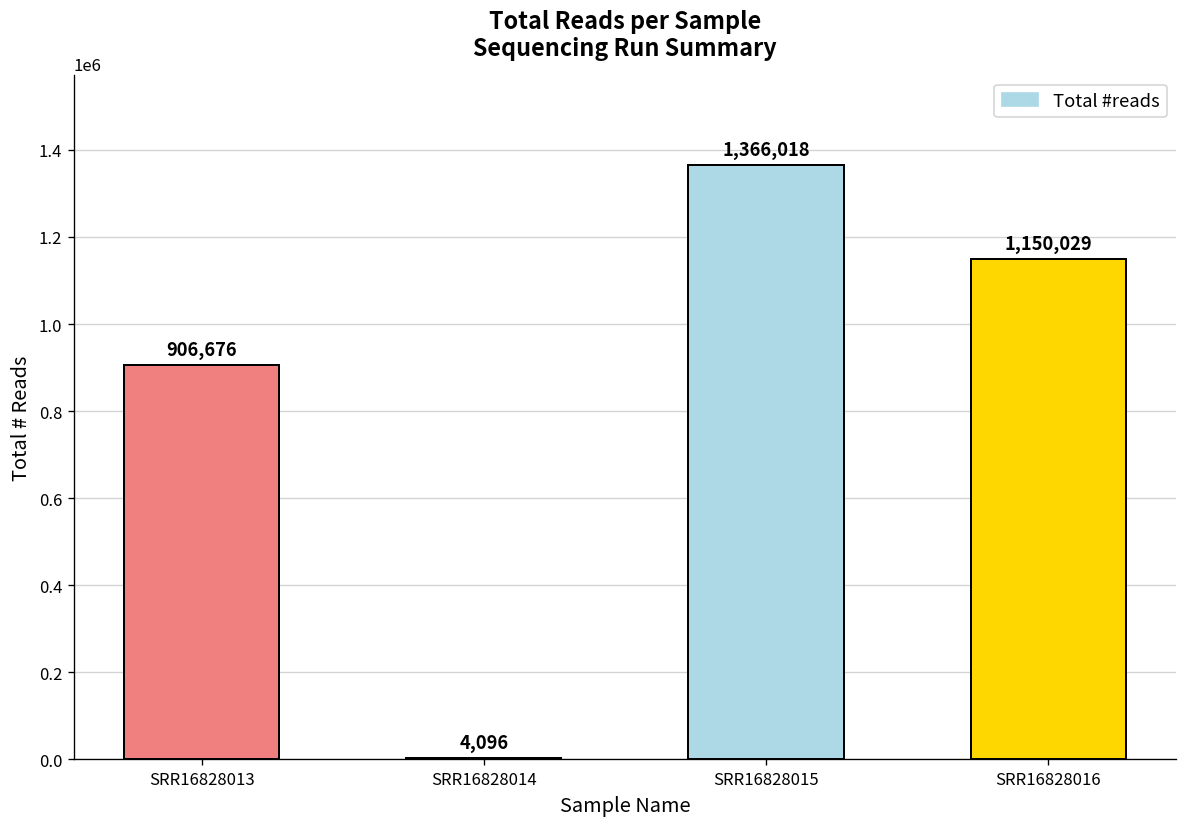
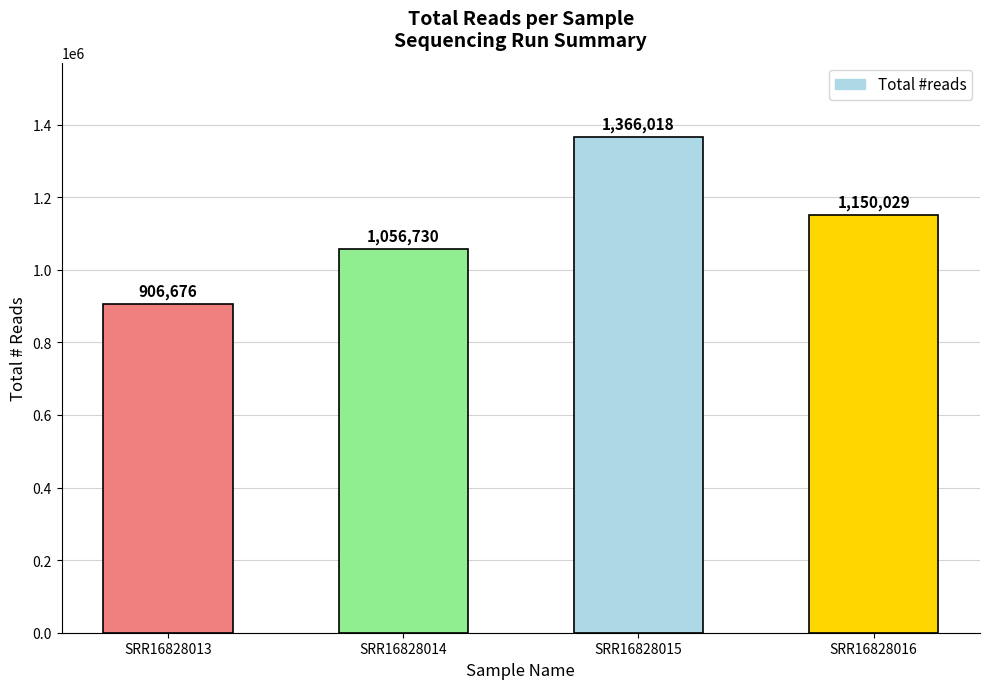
  {
    "SRR16828013": "906,676",
-   "SRR16828014": "4,096",
+   "SRR16828014": "1,056,730",
    "SRR16828015": "1,366,018",
    "SRR16828016": "1,150,029"
  }
